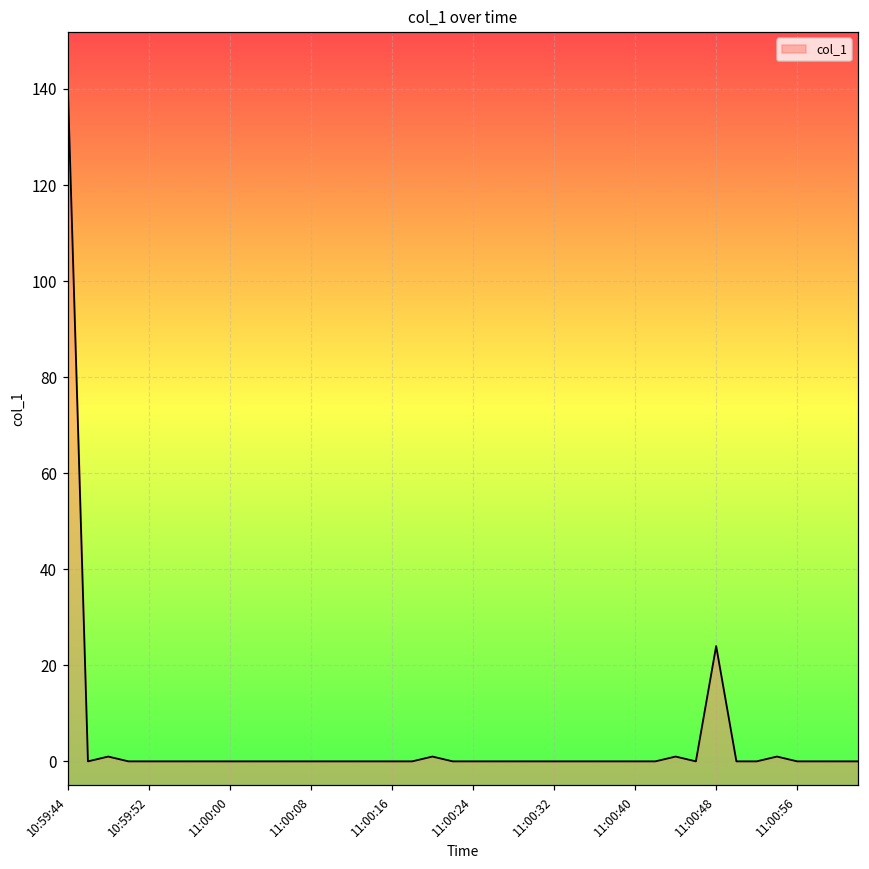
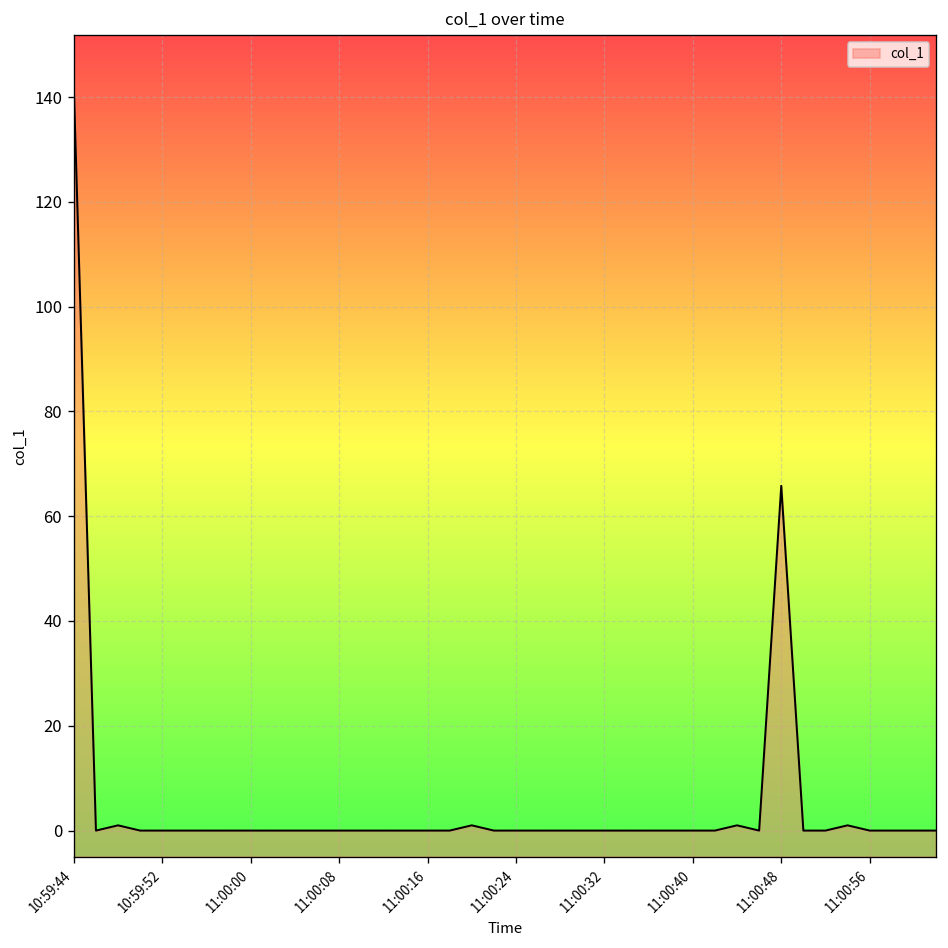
  {
    "10:59:44": 142,
    "10:59:52": 0,
    "11:00:00": 0,
    "11:00:08": 0,
    "11:00:16": 0,
    "11:00:24": 0,
    "11:00:32": 0,
    "11:00:40": 0,
-   "11:00:48": 24,
+   "11:00:48": 66,
    "11:00:56": 0
  }
